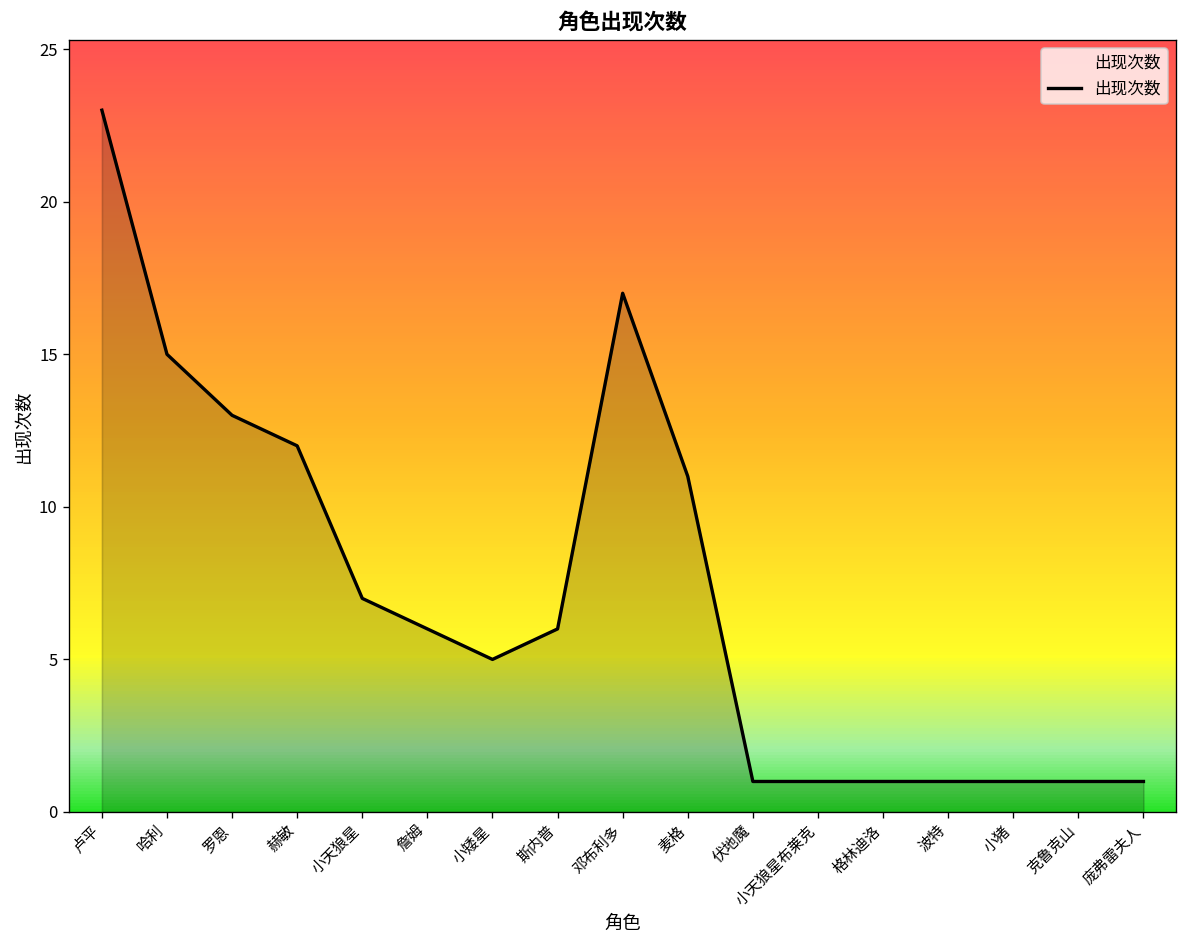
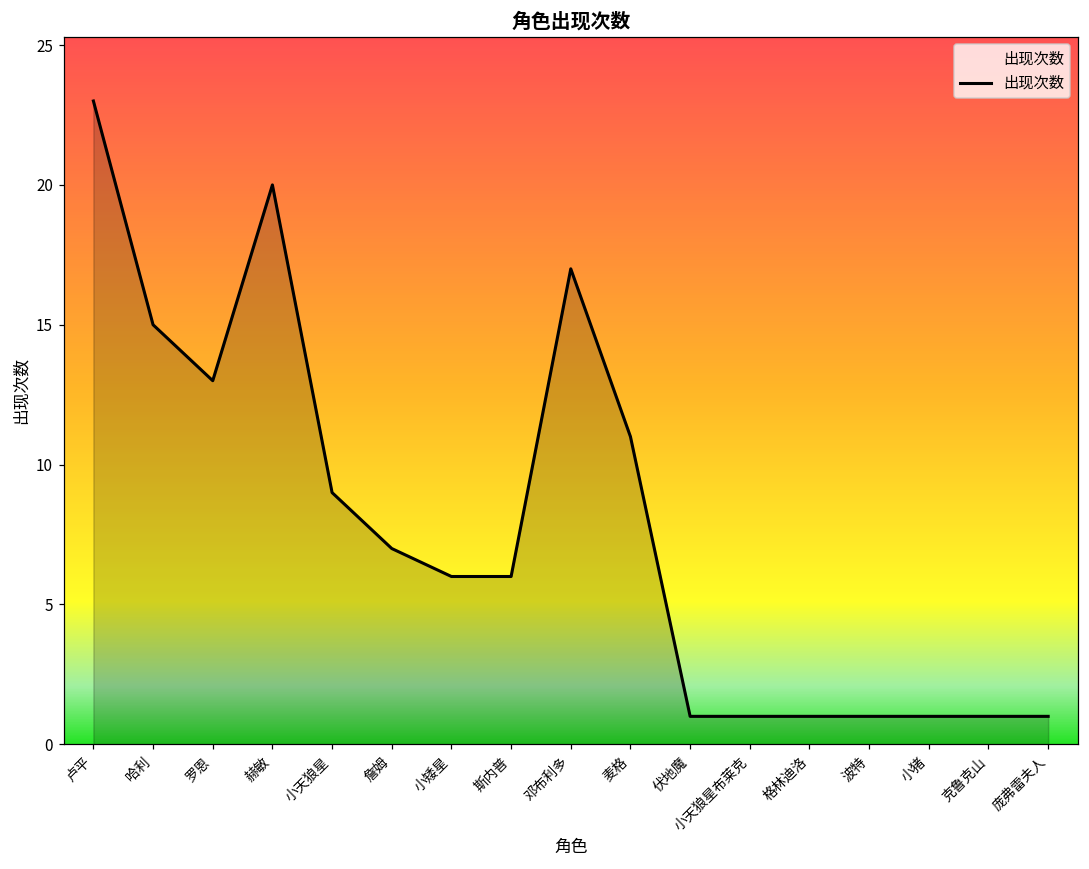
  {
    "卢平": 23,
    "哈利": 15,
    "罗恩": 13,
-   "赫敏": 12,
-   "小天狼星": 7,
-   "詹姆": 6,
-   "小矮星": 5,
+   "赫敏": 20,
+   "小天狼星": 9,
+   "詹姆": 7,
+   "小矮星": 6,
    "斯内普": 6,
    "邓布利多": 17,
    "麦格": 11,
    "伏地魔": 1,
    "小天狼星布莱克": 1,
    "格林迪洛": 1,
    "波特": 1,
    "小猪": 1,
    "克鲁克山": 1,
    "庞弗雷夫人": 1
  }
